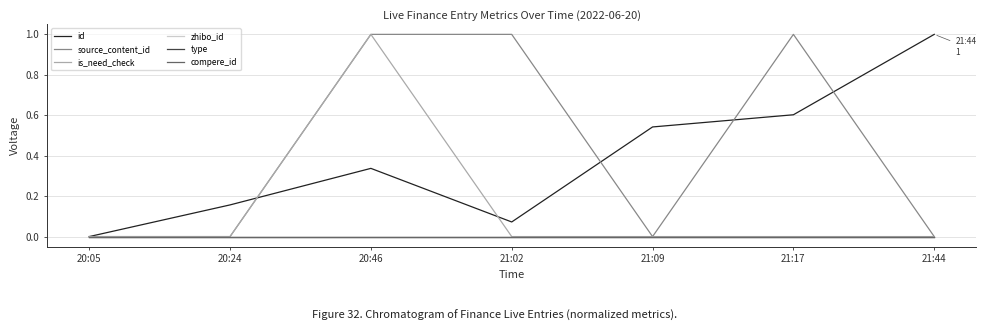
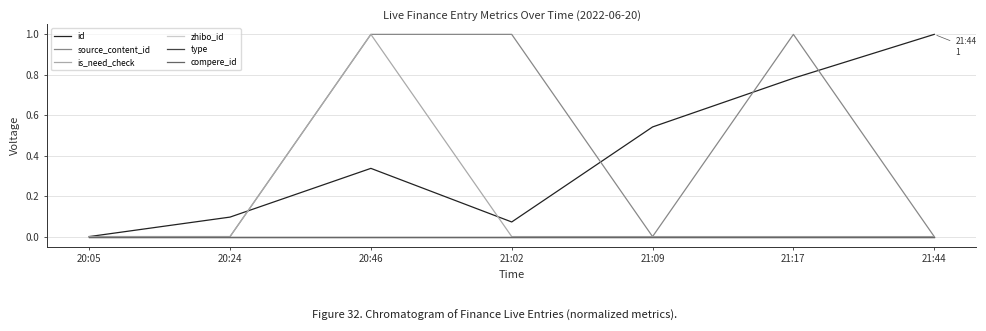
  {
    "id": {
-     "20:24": 0.16,
+     "20:24": 0.10,
      "20:46": 0.34,
      "21:02": 0.07,
      "21:09": 0.54,
-     "21:17": 0.60
+     "21:17": 0.78
    }
  }
